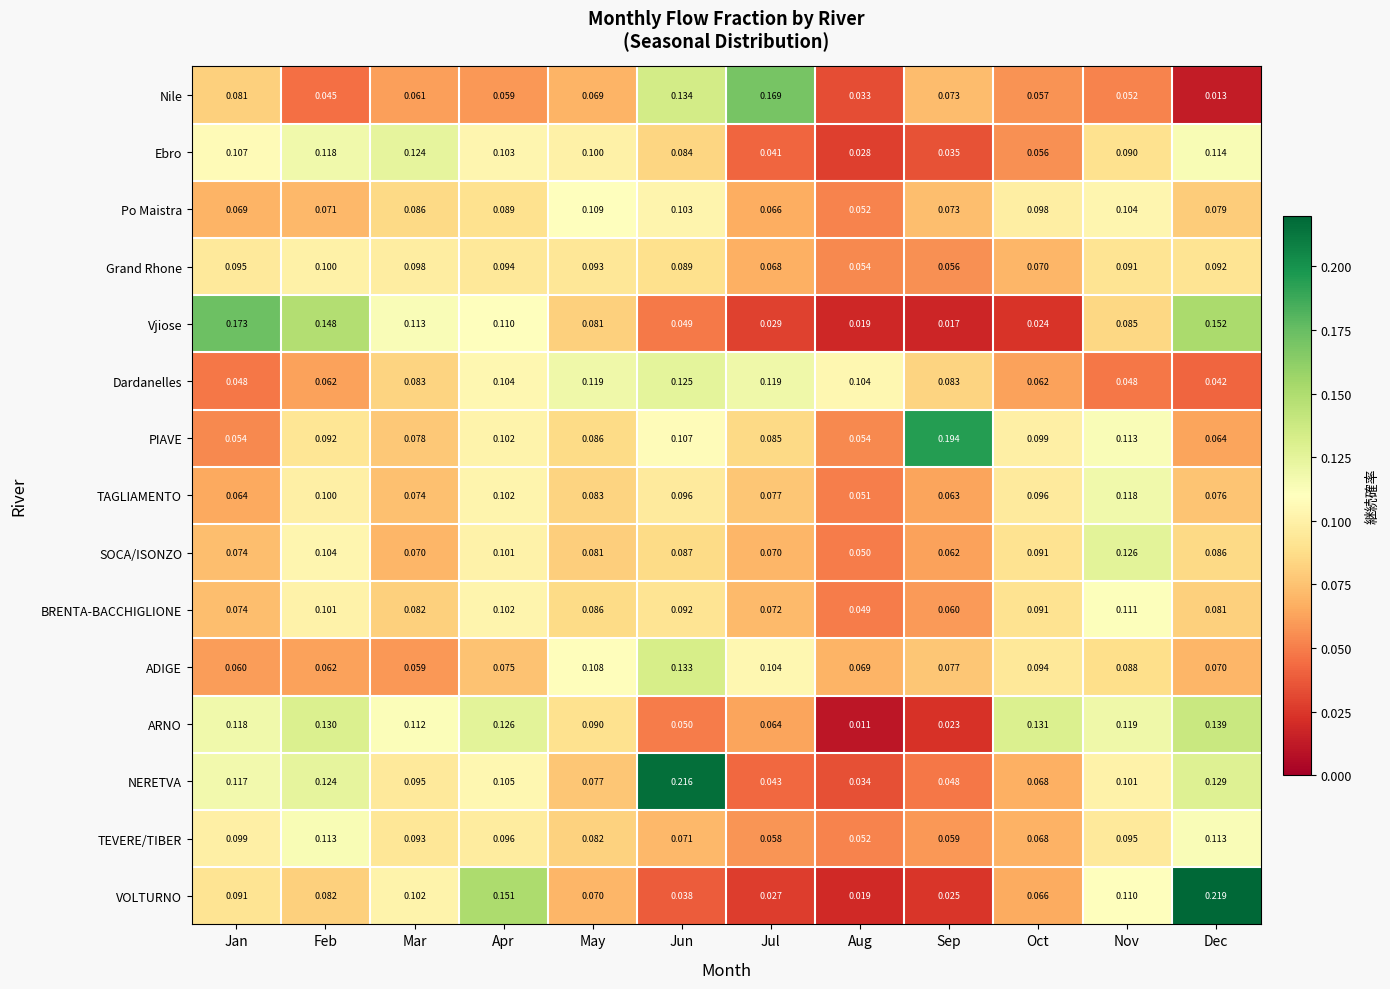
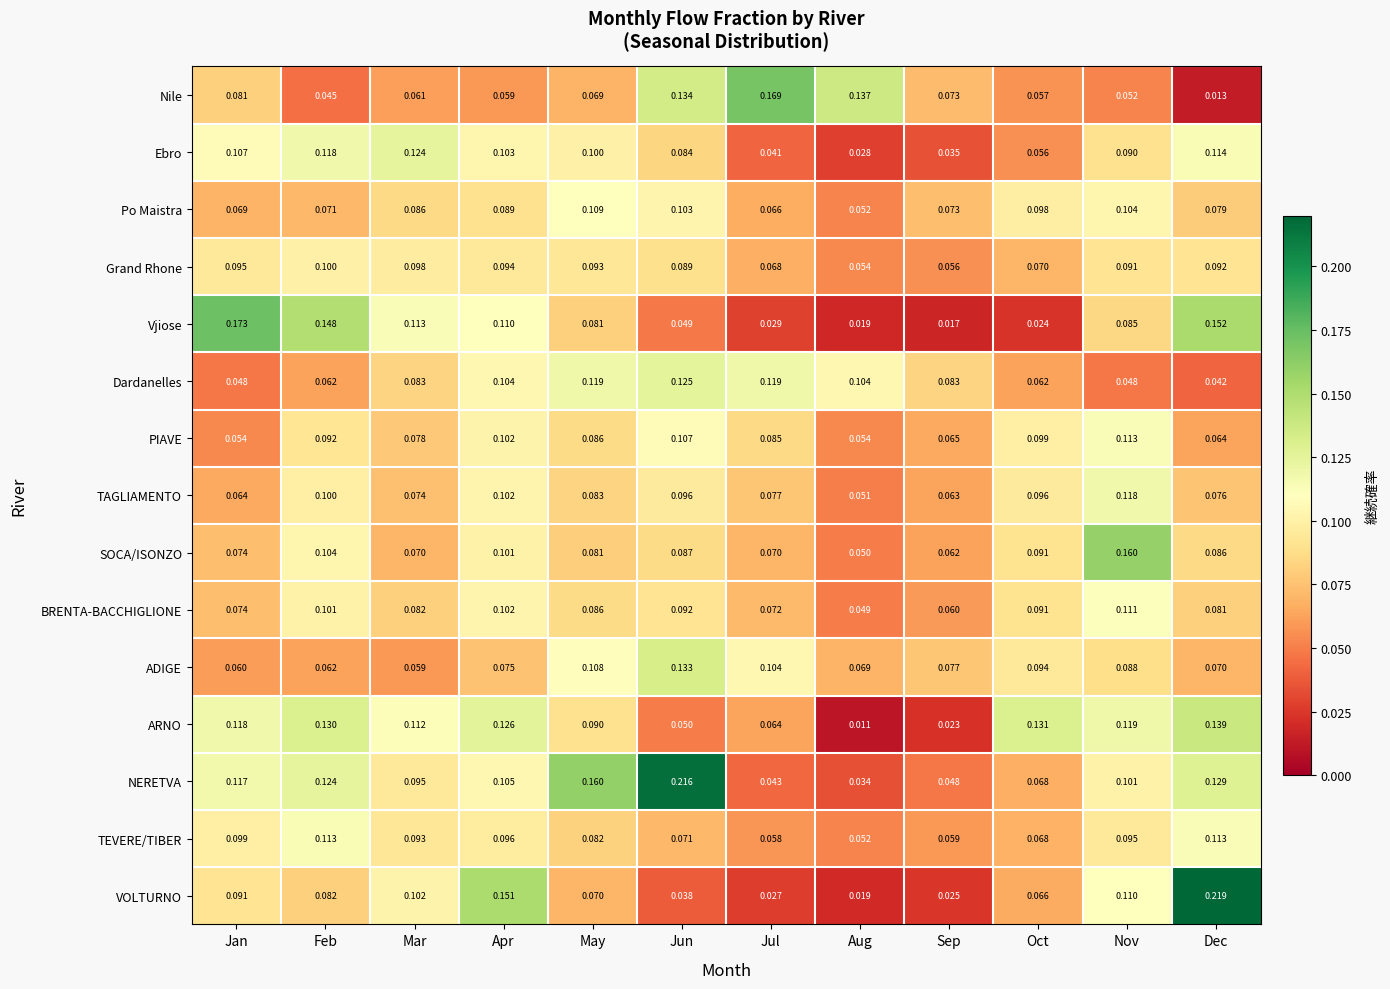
  {
    "Nile": {
      "Jan": 0.081,
      "Feb": 0.045,
      "Mar": 0.061,
      "Apr": 0.059,
      "May": 0.069,
      "Jun": 0.134,
      "Jul": 0.169,
-     "Aug": 0.033,
+     "Aug": 0.137,
      "Sep": 0.073,
      "Oct": 0.057,
      "Nov": 0.052,
      "Dec": 0.013
    },
    "Ebro": {
      "Jan": 0.107,
      "Feb": 0.118,
      "Mar": 0.124,
      "Apr": 0.103,
      "May": 0.100,
      "Jun": 0.084,
      "Jul": 0.041,
      "Aug": 0.028,
      "Sep": 0.035,
      "Oct": 0.056,
      "Nov": 0.090,
      "Dec": 0.114
    },
    "Po Maistra": {
      "Jan": 0.069,
      "Feb": 0.071,
      "Mar": 0.086,
      "Apr": 0.089,
      "May": 0.109,
      "Jun": 0.103,
      "Jul": 0.066,
      "Aug": 0.052,
      "Sep": 0.073,
      "Oct": 0.098,
      "Nov": 0.104,
      "Dec": 0.079
    },
    "Grand Rhone": {
      "Jan": 0.095,
      "Feb": 0.100,
      "Mar": 0.098,
      "Apr": 0.094,
      "May": 0.093,
      "Jun": 0.089,
      "Jul": 0.068,
      "Aug": 0.054,
      "Sep": 0.056,
      "Oct": 0.070,
      "Nov": 0.091,
      "Dec": 0.092
    },
    "Vjiose": {
      "Jan": 0.173,
      "Feb": 0.148,
      "Mar": 0.113,
      "Apr": 0.110,
      "May": 0.081,
      "Jun": 0.049,
      "Jul": 0.029,
      "Aug": 0.019,
      "Sep": 0.017,
      "Oct": 0.024,
      "Nov": 0.085,
      "Dec": 0.152
    },
    "Dardanelles": {
      "Jan": 0.048,
      "Feb": 0.062,
      "Mar": 0.083,
      "Apr": 0.104,
      "May": 0.119,
      "Jun": 0.125,
      "Jul": 0.119,
      "Aug": 0.104,
      "Sep": 0.083,
      "Oct": 0.062,
      "Nov": 0.048,
      "Dec": 0.042
    },
    "PIAVE": {
      "Jan": 0.054,
      "Feb": 0.092,
      "Mar": 0.078,
      "Apr": 0.102,
      "May": 0.086,
      "Jun": 0.107,
      "Jul": 0.085,
      "Aug": 0.054,
-     "Sep": 0.194,
+     "Sep": 0.065,
      "Oct": 0.099,
      "Nov": 0.113,
      "Dec": 0.064
    },
    "TAGLIAMENTO": {
      "Jan": 0.064,
      "Feb": 0.100,
      "Mar": 0.074,
      "Apr": 0.102,
      "May": 0.083,
      "Jun": 0.096,
      "Jul": 0.077,
      "Aug": 0.051,
      "Sep": 0.063,
      "Oct": 0.096,
      "Nov": 0.118,
      "Dec": 0.076
    },
    "SOCA/ISONZO": {
      "Jan": 0.074,
      "Feb": 0.104,
      "Mar": 0.070,
      "Apr": 0.101,
      "May": 0.081,
      "Jun": 0.087,
      "Jul": 0.070,
      "Aug": 0.050,
      "Sep": 0.062,
      "Oct": 0.091,
-     "Nov": 0.126,
+     "Nov": 0.160,
      "Dec": 0.086
    },
    "BRENTA-BACCHIGLIONE": {
      "Jan": 0.074,
      "Feb": 0.101,
      "Mar": 0.082,
      "Apr": 0.102,
      "May": 0.086,
      "Jun": 0.092,
      "Jul": 0.072,
      "Aug": 0.049,
      "Sep": 0.060,
      "Oct": 0.091,
      "Nov": 0.111,
      "Dec": 0.081
    },
    "ADIGE": {
      "Jan": 0.060,
      "Feb": 0.062,
      "Mar": 0.059,
      "Apr": 0.075,
      "May": 0.108,
      "Jun": 0.133,
      "Jul": 0.104,
      "Aug": 0.069,
      "Sep": 0.077,
      "Oct": 0.094,
      "Nov": 0.088,
      "Dec": 0.070
    },
    "ARNO": {
      "Jan": 0.118,
      "Feb": 0.130,
      "Mar": 0.112,
      "Apr": 0.126,
      "May": 0.090,
      "Jun": 0.050,
      "Jul": 0.064,
      "Aug": 0.011,
      "Sep": 0.023,
      "Oct": 0.131,
      "Nov": 0.119,
      "Dec": 0.139
    },
    "NERETVA": {
      "Jan": 0.117,
      "Feb": 0.124,
      "Mar": 0.095,
      "Apr": 0.105,
-     "May": 0.077,
+     "May": 0.160,
      "Jun": 0.216,
      "Jul": 0.043,
      "Aug": 0.034,
      "Sep": 0.048,
      "Oct": 0.068,
      "Nov": 0.101,
      "Dec": 0.129
    },
    "TEVERE/TIBER": {
      "Jan": 0.099,
      "Feb": 0.113,
      "Mar": 0.093,
      "Apr": 0.096,
      "May": 0.082,
      "Jun": 0.071,
      "Jul": 0.058,
      "Aug": 0.052,
      "Sep": 0.059,
      "Oct": 0.068,
      "Nov": 0.095,
      "Dec": 0.113
    },
    "VOLTURNO": {
      "Jan": 0.091,
      "Feb": 0.082,
      "Mar": 0.102,
      "Apr": 0.151,
      "May": 0.070,
      "Jun": 0.038,
      "Jul": 0.027,
      "Aug": 0.019,
      "Sep": 0.025,
      "Oct": 0.066,
      "Nov": 0.110,
      "Dec": 0.219
    }
  }
